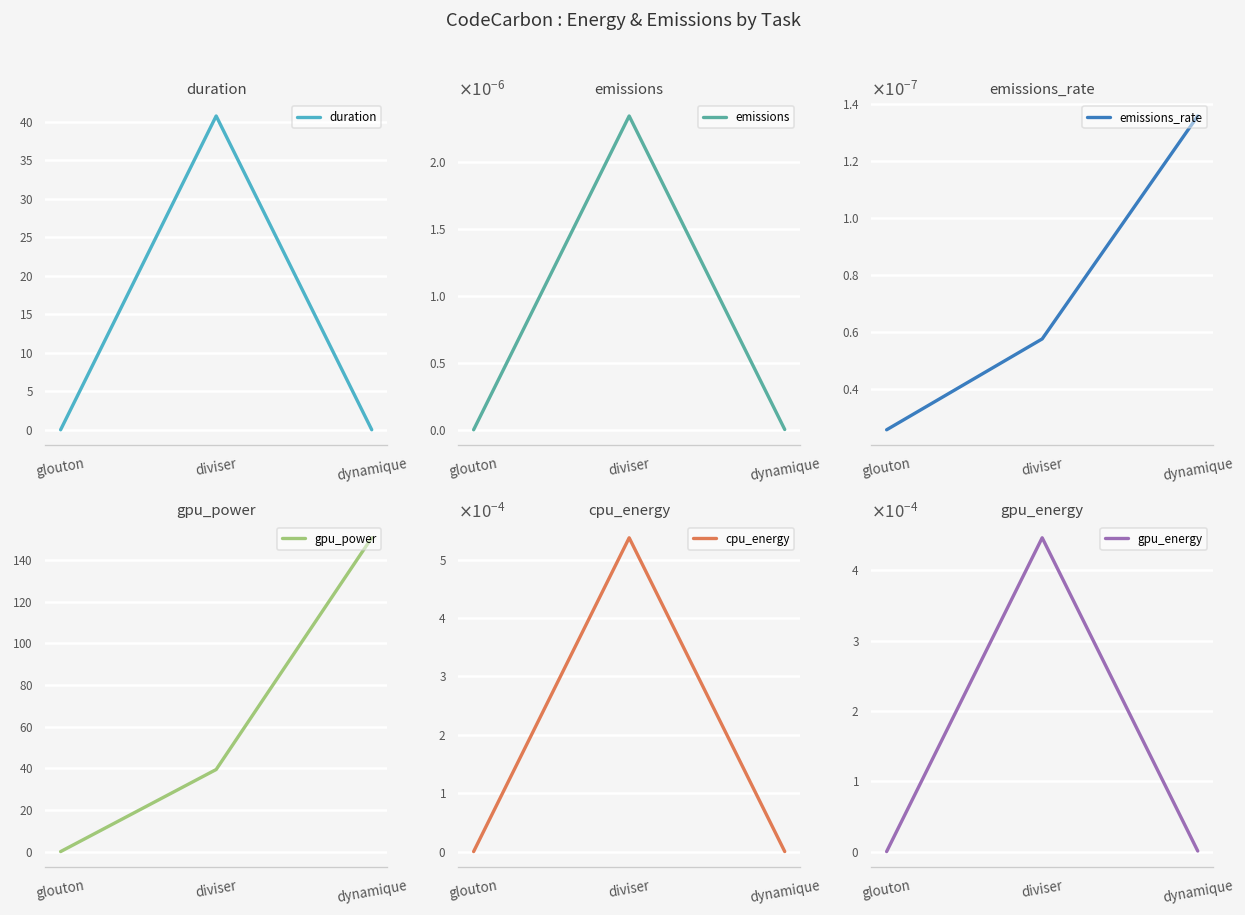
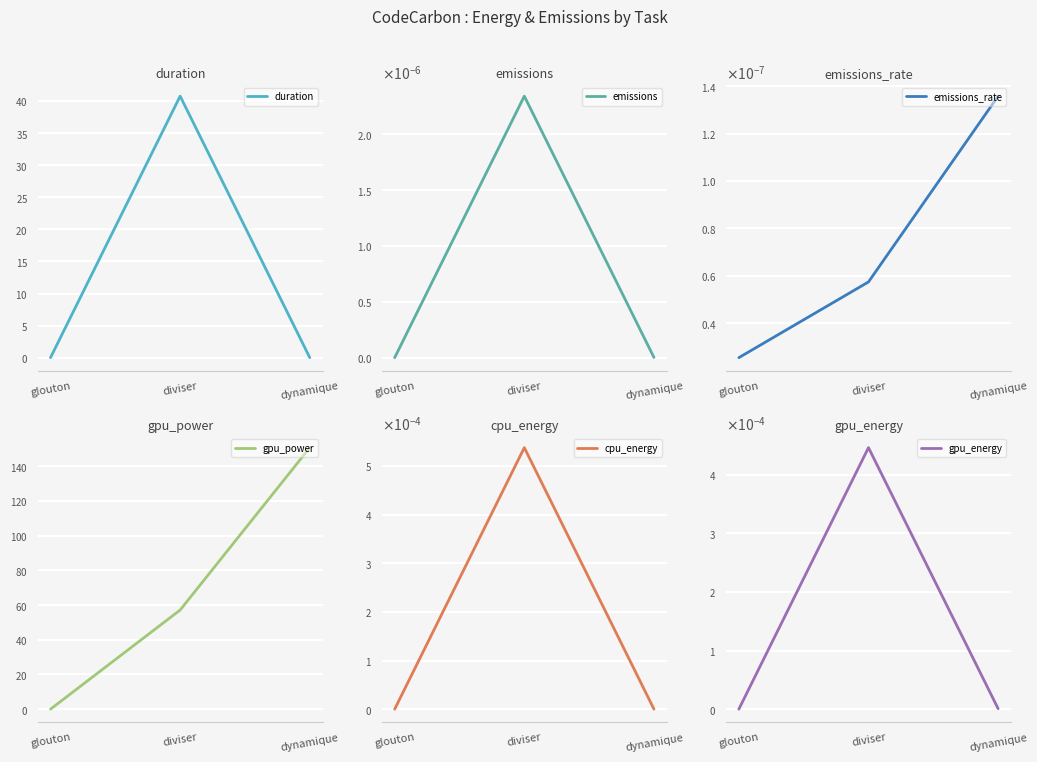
  {
    "duration": {
      "glouton": 0,
      "diviser": 41,
      "dynamique": 0
    },
    "emissions": {
      "glouton": 0.00000000,
      "diviser": 0.00000234,
      "dynamique": 0.00000000
    },
    "emissions_rate": {
      "glouton": 0.000000026,
      "diviser": 0.000000057
    },
    "gpu_power": {
      "glouton": 0,
-     "diviser": 39
+     "diviser": 57
    },
    "cpu_energy": {
      "glouton": 0.00000,
      "diviser": 0.00054,
      "dynamique": 0.00000
    },
    "gpu_energy": {
      "glouton": 0.00000,
      "diviser": 0.00045,
      "dynamique": 0.00000
    }
  }
